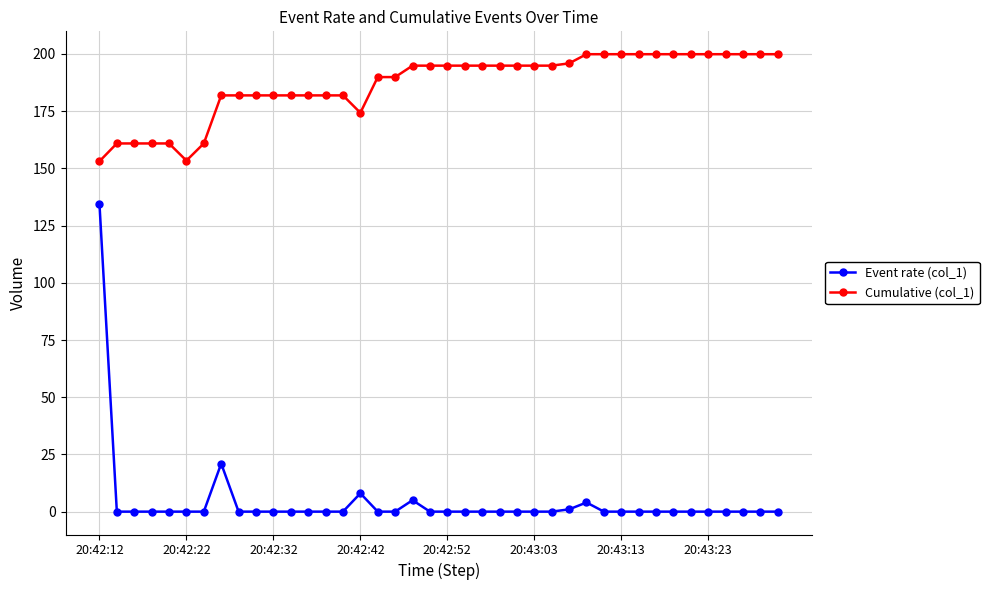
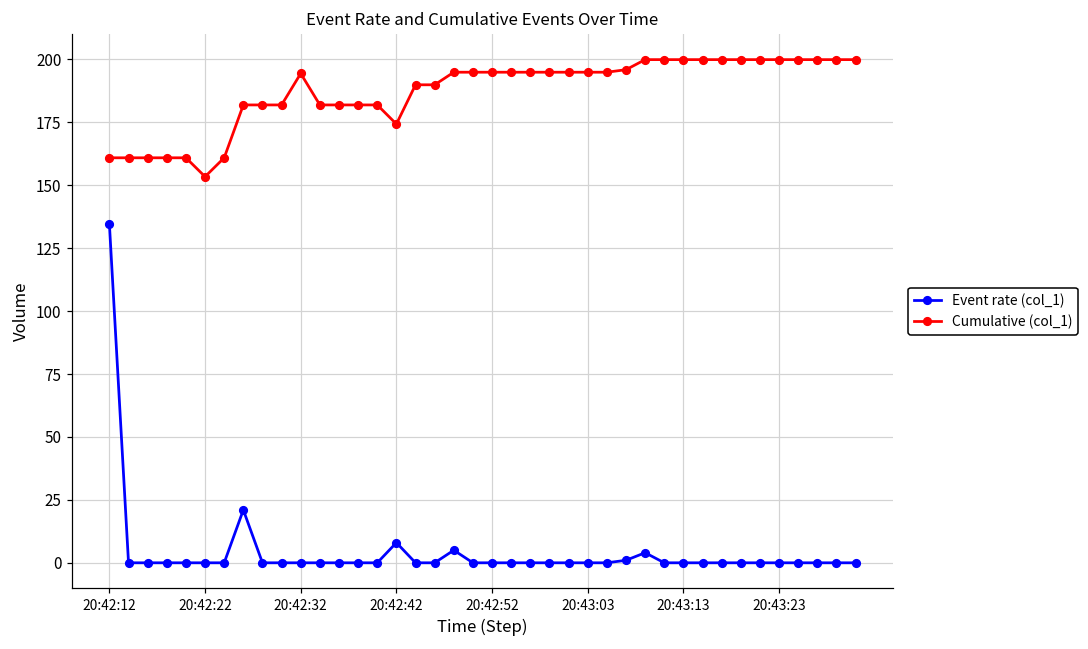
  {
    "Event rate (col_1)": {
      "20:42:12": 135,
      "20:42:22": 0,
      "20:42:32": 0,
      "20:42:42": 8,
      "20:42:52": 0,
      "20:43:03": 0,
      "20:43:13": 0,
      "20:43:23": 0
    },
    "Cumulative (col_1)": {
-     "20:42:12": 153,
+     "20:42:12": 161,
      "20:42:22": 153,
-     "20:42:32": 182,
+     "20:42:32": 194,
      "20:42:42": 174,
      "20:42:52": 195,
      "20:43:03": 195,
      "20:43:13": 200,
      "20:43:23": 200
    }
  }
